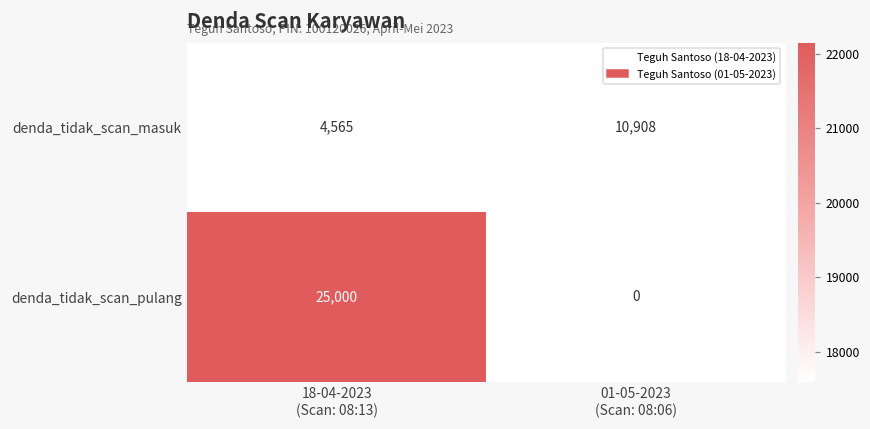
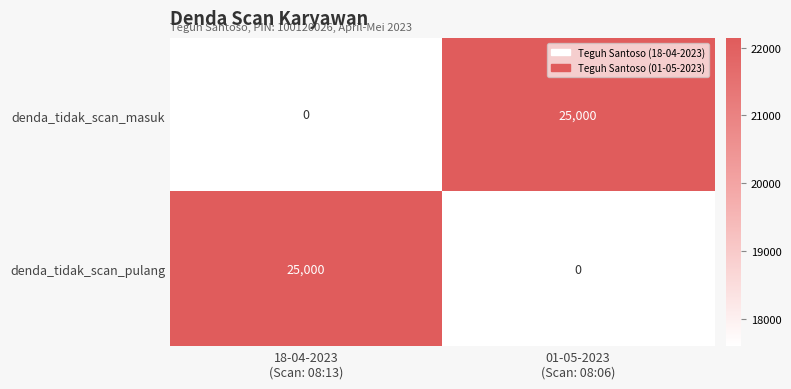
  {
    "denda_tidak_scan_masuk": {
-     "18-04-2023 (Scan: 08:13)": "4,565",
-     "01-05-2023 (Scan: 08:06)": "10,908"
+     "18-04-2023 (Scan: 08:13)": "0",
+     "01-05-2023 (Scan: 08:06)": "25,000"
    },
    "denda_tidak_scan_pulang": {
      "18-04-2023 (Scan: 08:13)": "25,000",
      "01-05-2023 (Scan: 08:06)": "0"
    }
  }
